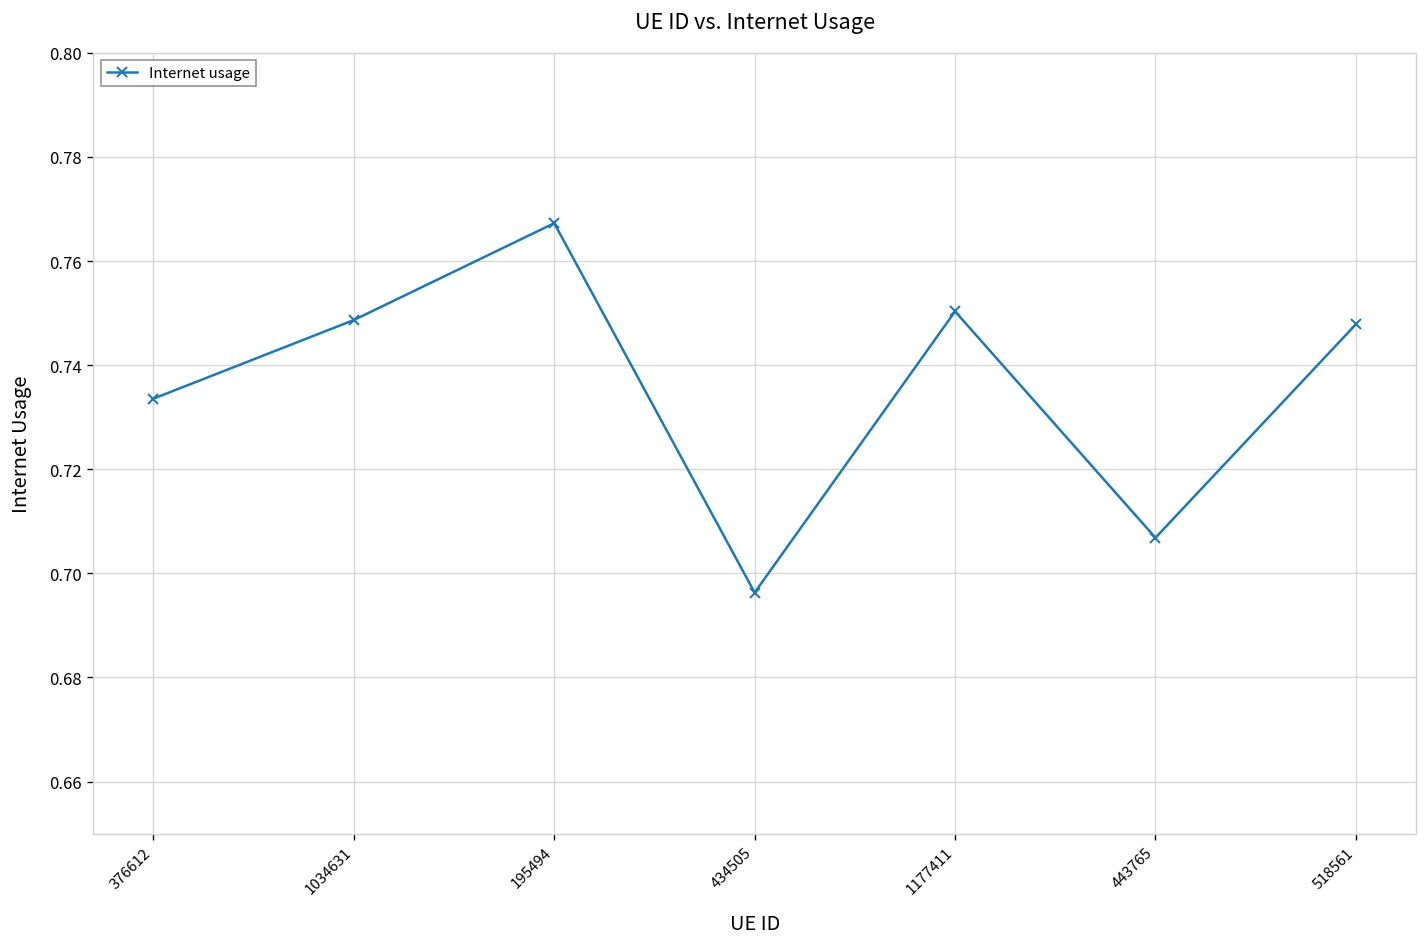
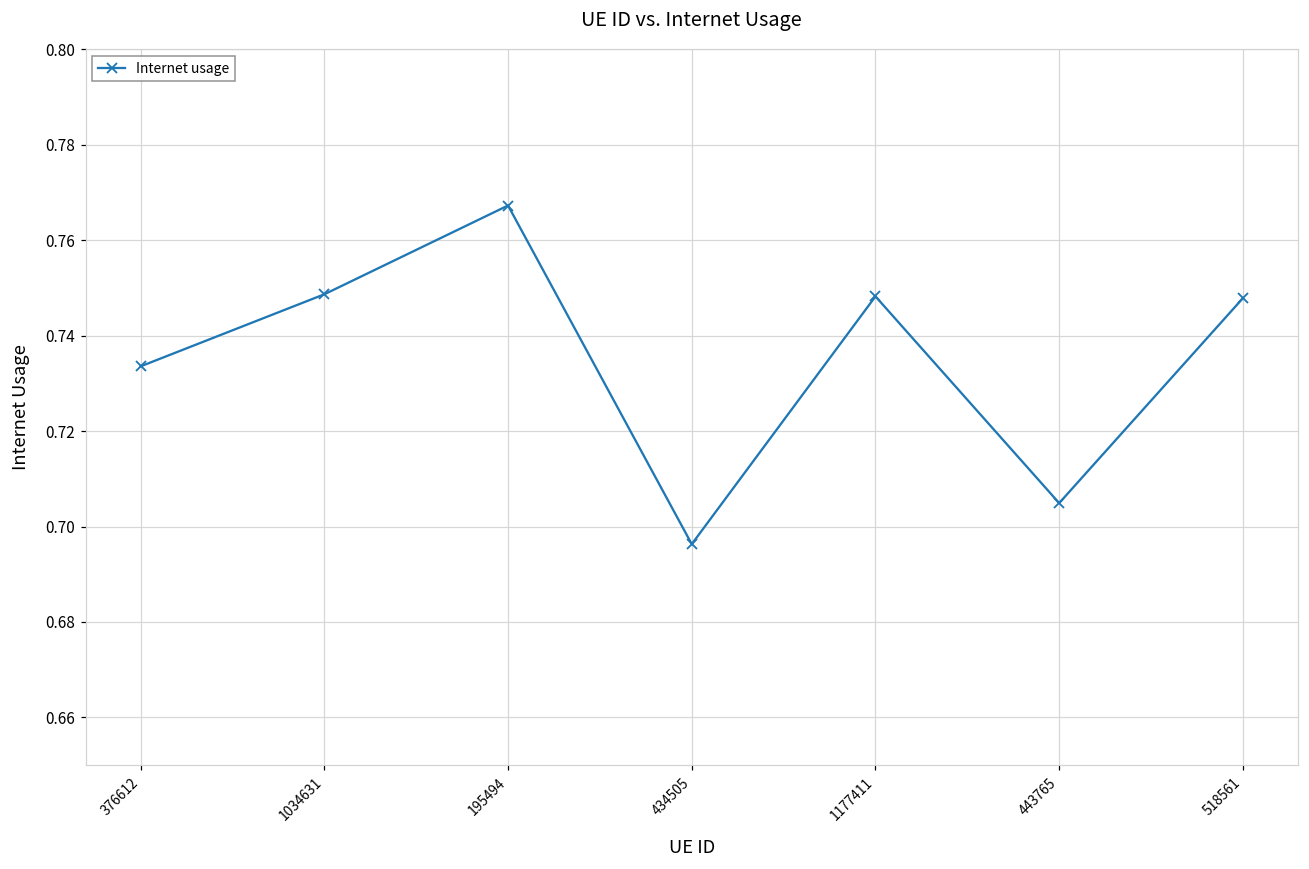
  {
    "376612": 0.734,
    "1034631": 0.749,
    "195494": 0.767,
    "434505": 0.696,
-   "1177411": 0.750,
-   "443765": 0.707,
+   "1177411": 0.748,
+   "443765": 0.705,
    "518561": 0.748
  }
